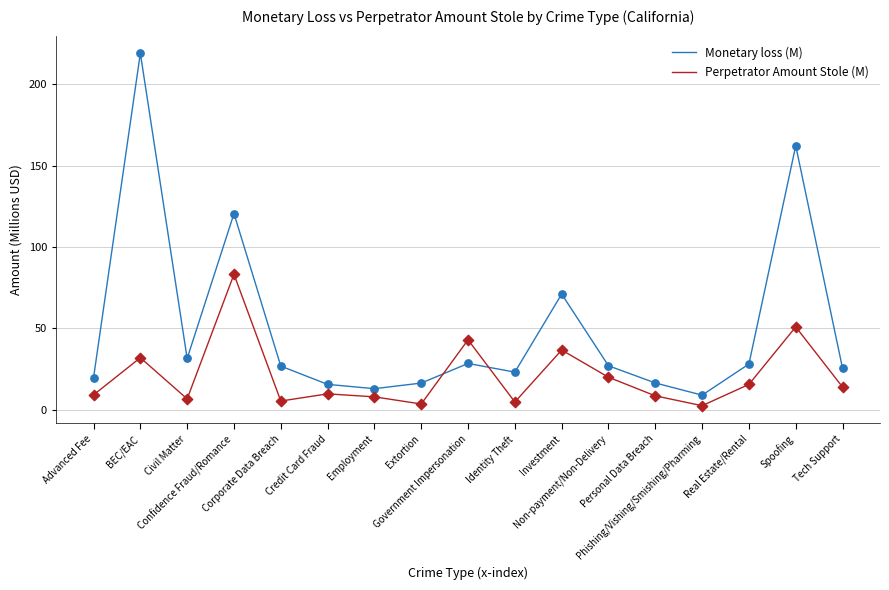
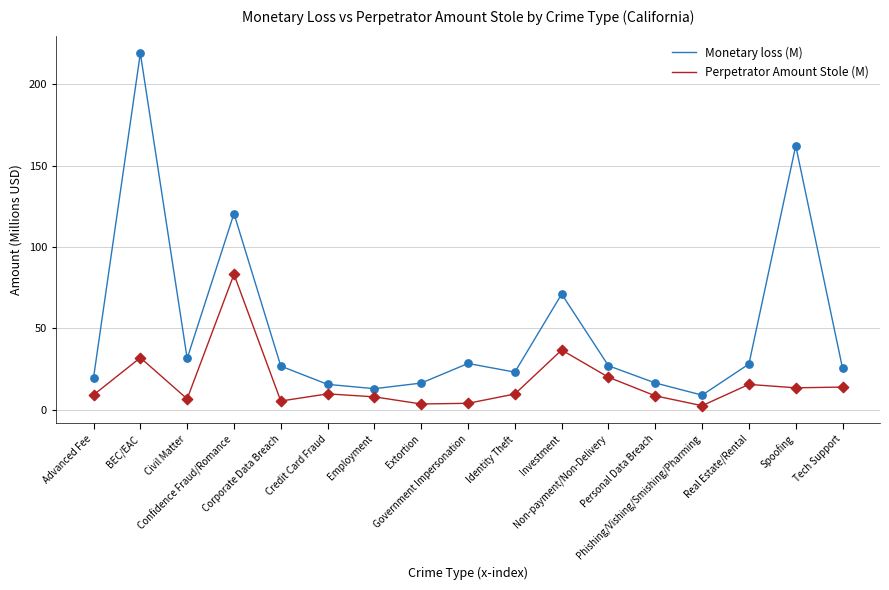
  {
    "Monetary loss (M)": {
      "Advanced Fee": 20,
      "BEC/EAC": 219,
      "Civil Matter": 31,
      "Confidence Fraud/Romance": 120,
      "Corporate Data Breach": 27,
      "Credit Card Fraud": 15,
      "Employment": 13,
      "Extortion": 16,
      "Government Impersonation": 28,
      "Identity Theft": 23,
      "Investment": 71,
      "Non-payment/Non-Delivery": 27,
      "Personal Data Breach": 16,
      "Phishing/Vishing/Smishing/Pharming": 9,
      "Real Estate/Rental": 28,
      "Spoofing": 162,
      "Tech Support": 25
    },
    "Perpetrator Amount Stole (M)": {
      "Advanced Fee": 9,
      "BEC/EAC": 32,
      "Civil Matter": 7,
      "Confidence Fraud/Romance": 83,
      "Corporate Data Breach": 5,
      "Credit Card Fraud": 10,
      "Employment": 8,
      "Extortion": 3,
-     "Government Impersonation": 43,
-     "Identity Theft": 5,
+     "Government Impersonation": 4,
+     "Identity Theft": 10,
      "Investment": 37,
      "Non-payment/Non-Delivery": 20,
      "Personal Data Breach": 8,
      "Phishing/Vishing/Smishing/Pharming": 2,
      "Real Estate/Rental": 15,
-     "Spoofing": 51,
+     "Spoofing": 13,
      "Tech Support": 14
    }
  }
